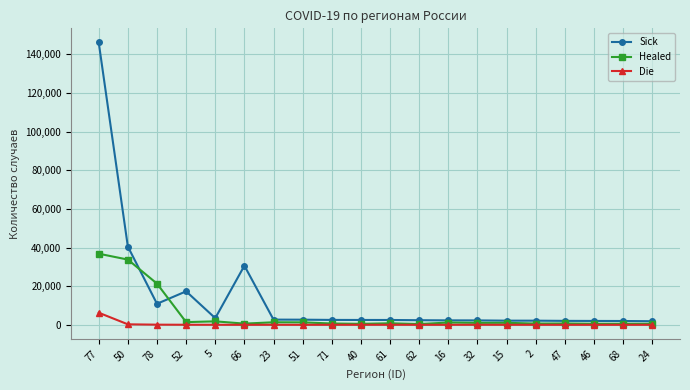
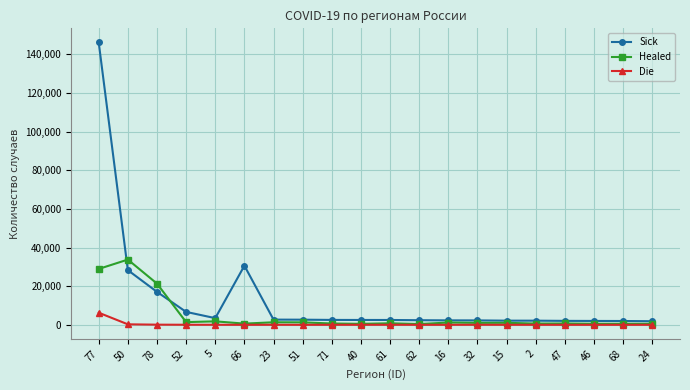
  {
    "Sick": {
      "77": "146,000",
-     "50": "40,000",
-     "78": "11,000",
-     "52": "17,000",
+     "50": "28,000",
+     "78": "17,000",
+     "52": "7,000",
      "5": "3,000",
      "66": "31,000",
      "23": "3,000",
      "51": "3,000",
      "71": "3,000",
      "40": "3,000",
      "61": "3,000",
      "62": "2,000",
      "2": "2,000",
      "47": "2,000",
      "46": "2,000",
      "68": "2,000",
      "24": "2,000"
    },
    "Healed": {
-     "77": "37,000",
+     "77": "29,000",
      "50": "34,000",
      "78": "21,000",
      "52": "1,000",
      "5": "2,000"
    },
    "Die": {
      "77": "6,000",
      "50": "0",
      "78": "0",
      "52": "0",
      "5": "0"
    }
  }
